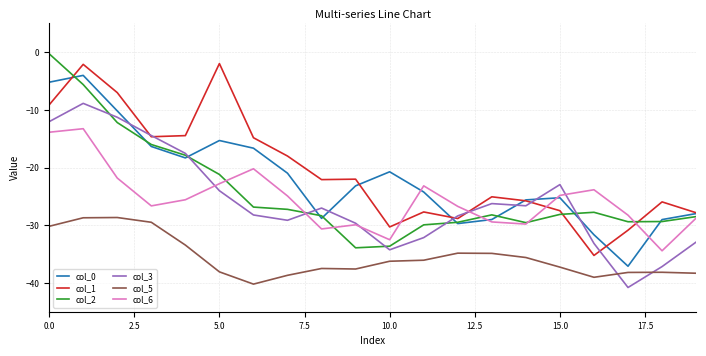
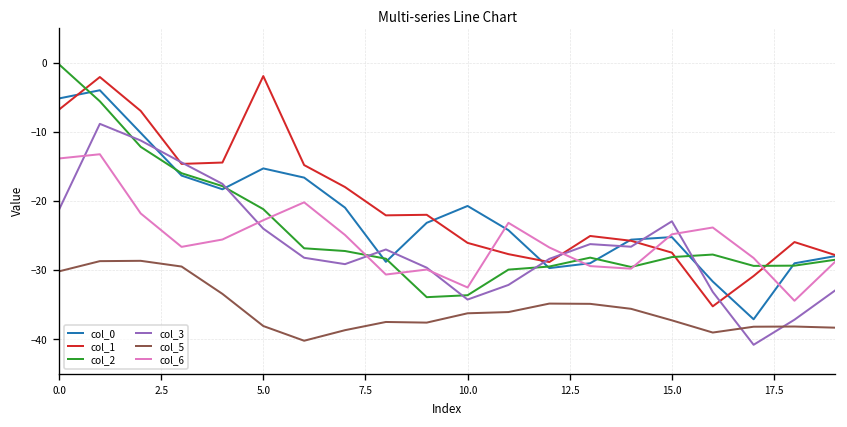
  {
    "col_0": {
      "0.0": -5,
      "5.0": -15,
      "10.0": -21
    },
    "col_1": {
-     "0.0": -9,
+     "0.0": -7,
      "5.0": -2,
-     "10.0": -30,
+     "10.0": -26,
      "15.0": -27
    },
    "col_2": {
      "0.0": 0,
      "5.0": -21,
      "10.0": -34,
      "15.0": -28
    },
    "col_3": {
-     "0.0": -12,
+     "0.0": -21,
      "5.0": -24,
      "10.0": -34,
      "15.0": -23
    },
    "col_5": {
      "0.0": -30,
      "5.0": -38,
      "10.0": -36,
      "15.0": -37
    },
    "col_6": {
      "0.0": -14,
      "5.0": -23,
      "10.0": -33
    }
  }
